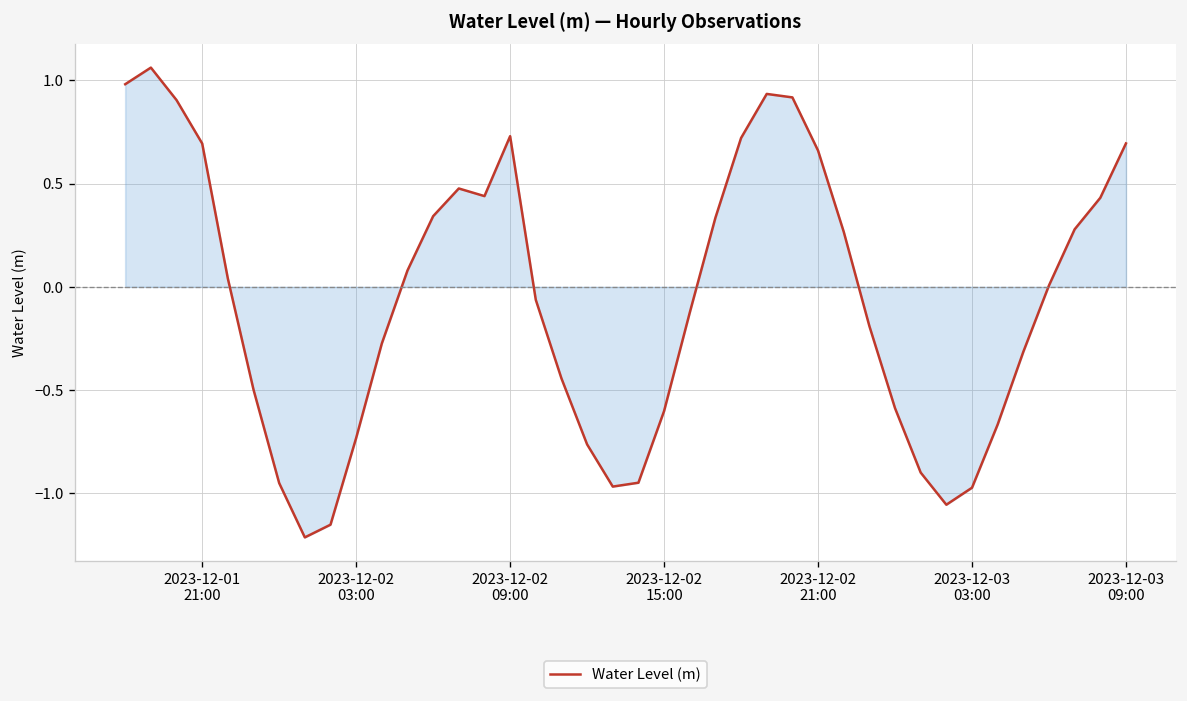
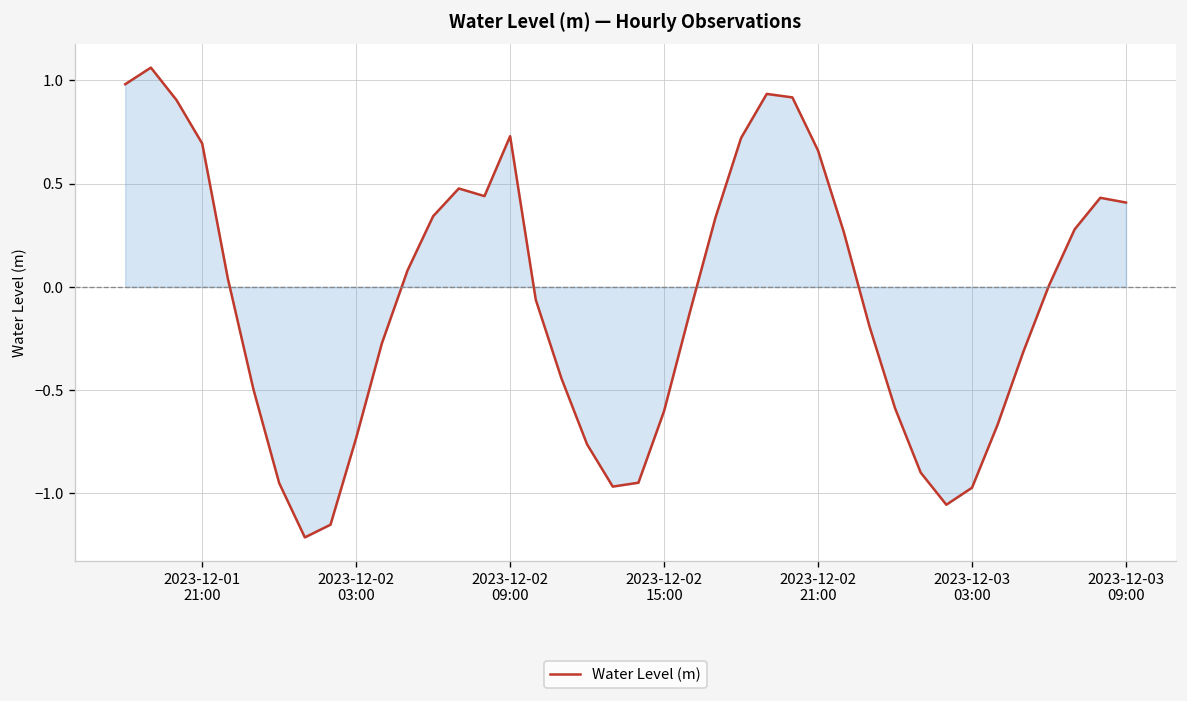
  {
    "Water Level (m)": {
      "2023-12-02 03:00": -0.73,
      "2023-12-02 15:00": -0.60,
      "2023-12-03 03:00": -0.97,
-     "2023-12-03 09:00": 0.69
+     "2023-12-03 09:00": 0.41
    }
  }
